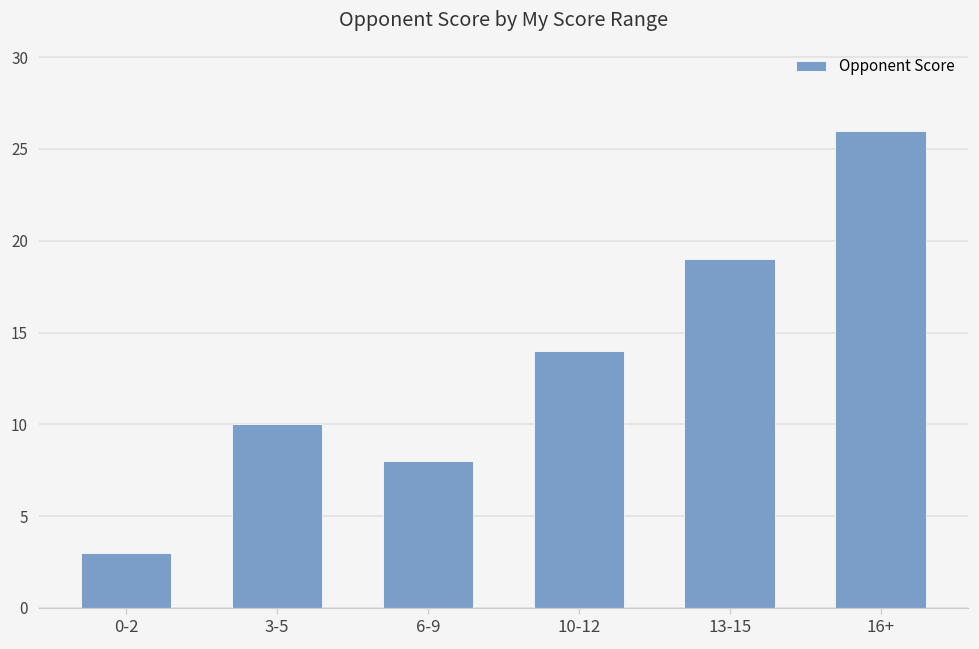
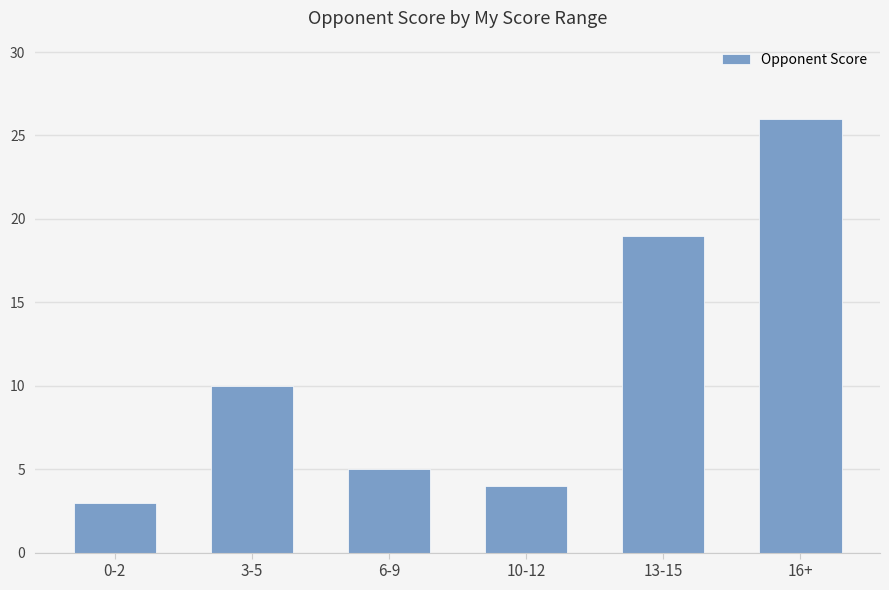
  {
    "0-2": 3,
    "3-5": 10,
-   "6-9": 8,
-   "10-12": 14,
+   "6-9": 5,
+   "10-12": 4,
    "13-15": 19,
    "16+": 26
  }
